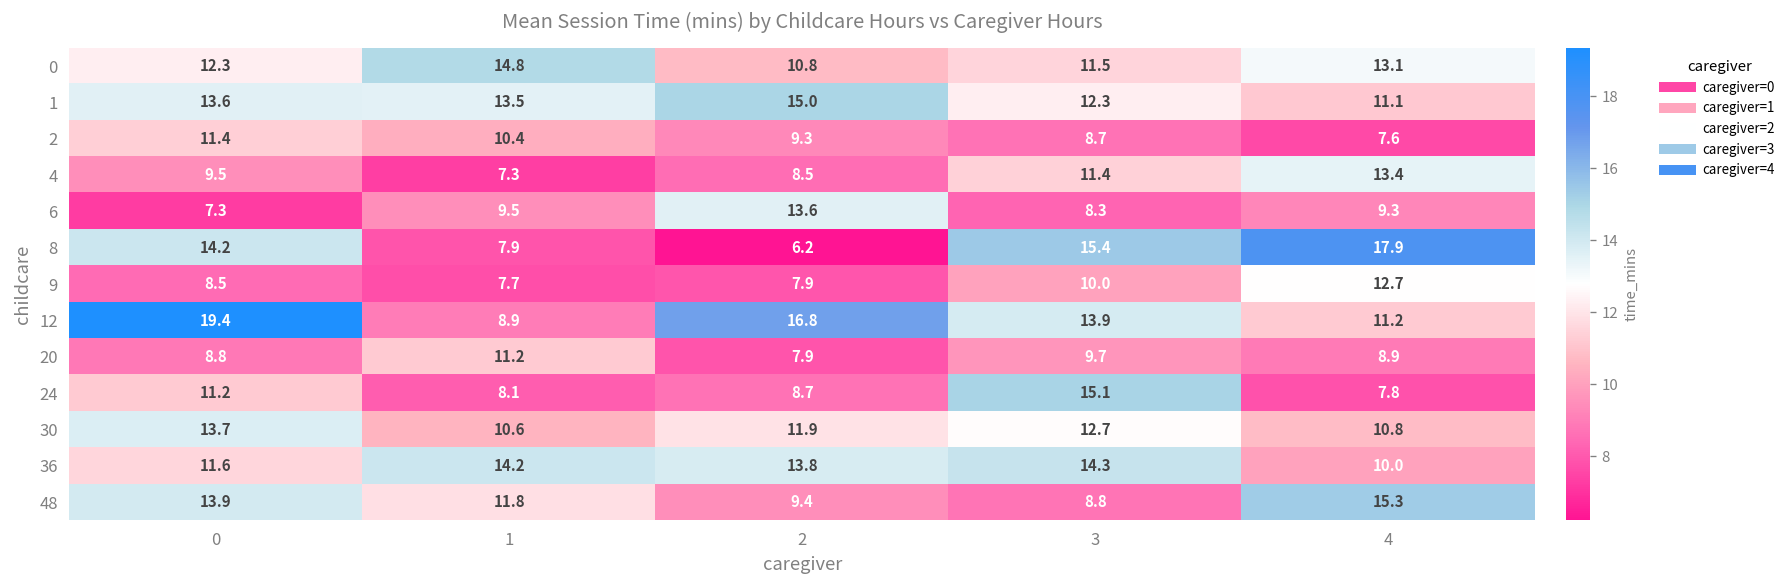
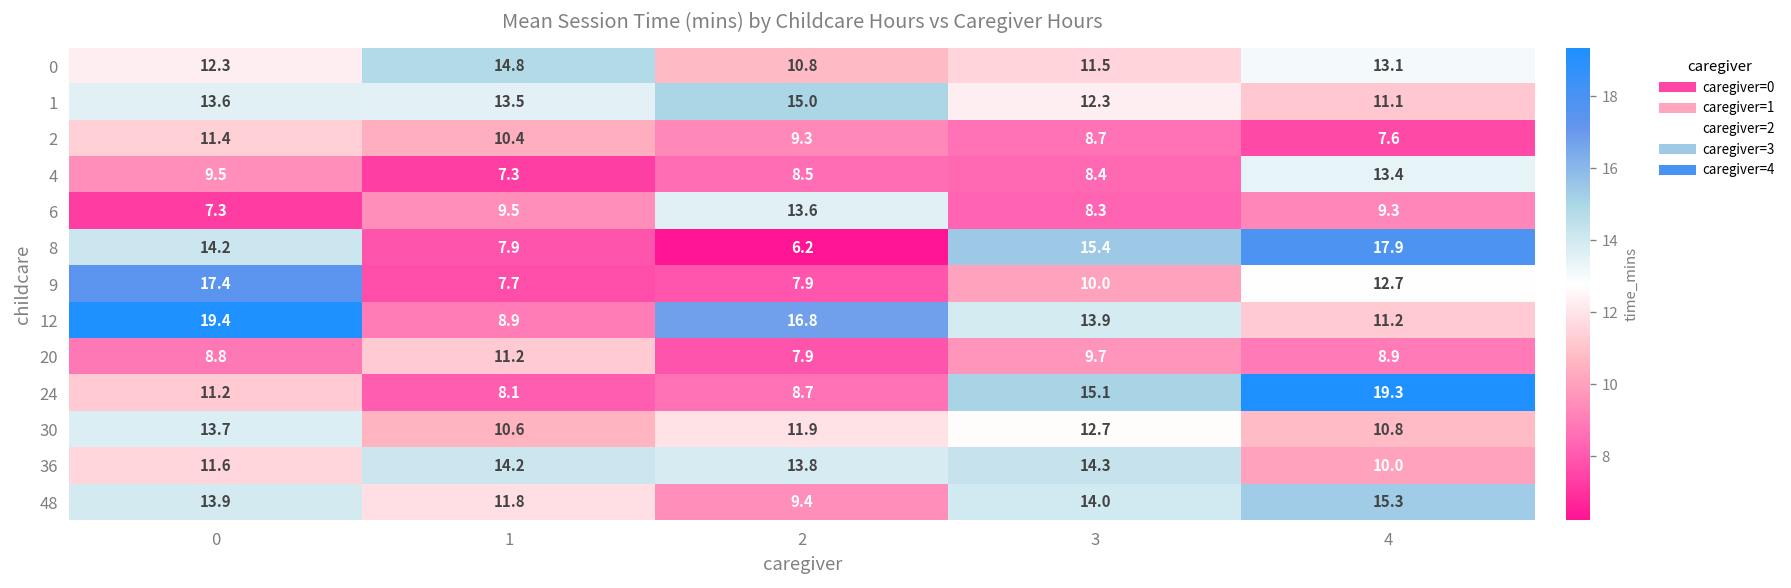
  {
    "0": {
      "0": 12.3,
      "1": 14.8,
      "2": 10.8,
      "3": 11.5,
      "4": 13.1
    },
    "1": {
      "0": 13.6,
      "1": 13.5,
      "2": 15.0,
      "3": 12.3,
      "4": 11.1
    },
    "2": {
      "0": 11.4,
      "1": 10.4,
      "2": 9.3,
      "3": 8.7,
      "4": 7.6
    },
    "4": {
      "0": 9.5,
      "1": 7.3,
      "2": 8.5,
-     "3": 11.4,
+     "3": 8.4,
      "4": 13.4
    },
    "6": {
      "0": 7.3,
      "1": 9.5,
      "2": 13.6,
      "3": 8.3,
      "4": 9.3
    },
    "8": {
      "0": 14.2,
      "1": 7.9,
      "2": 6.2,
      "3": 15.4,
      "4": 17.9
    },
    "9": {
-     "0": 8.5,
+     "0": 17.4,
      "1": 7.7,
      "2": 7.9,
      "3": 10.0,
      "4": 12.7
    },
    "12": {
      "0": 19.4,
      "1": 8.9,
      "2": 16.8,
      "3": 13.9,
      "4": 11.2
    },
    "20": {
      "0": 8.8,
      "1": 11.2,
      "2": 7.9,
      "3": 9.7,
      "4": 8.9
    },
    "24": {
      "0": 11.2,
      "1": 8.1,
      "2": 8.7,
      "3": 15.1,
-     "4": 7.8
+     "4": 19.3
    },
    "30": {
      "0": 13.7,
      "1": 10.6,
      "2": 11.9,
      "3": 12.7,
      "4": 10.8
    },
    "36": {
      "0": 11.6,
      "1": 14.2,
      "2": 13.8,
      "3": 14.3,
      "4": 10.0
    },
    "48": {
      "0": 13.9,
      "1": 11.8,
      "2": 9.4,
-     "3": 8.8,
+     "3": 14.0,
      "4": 15.3
    }
  }
